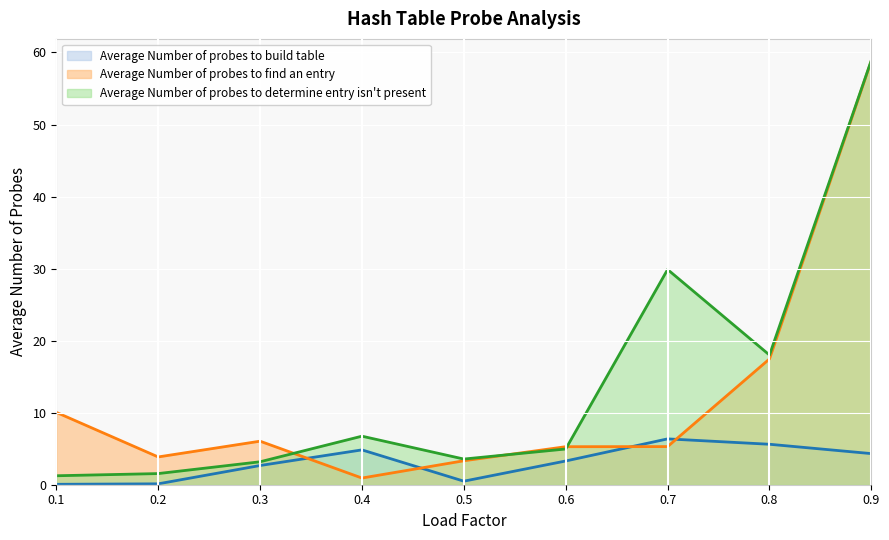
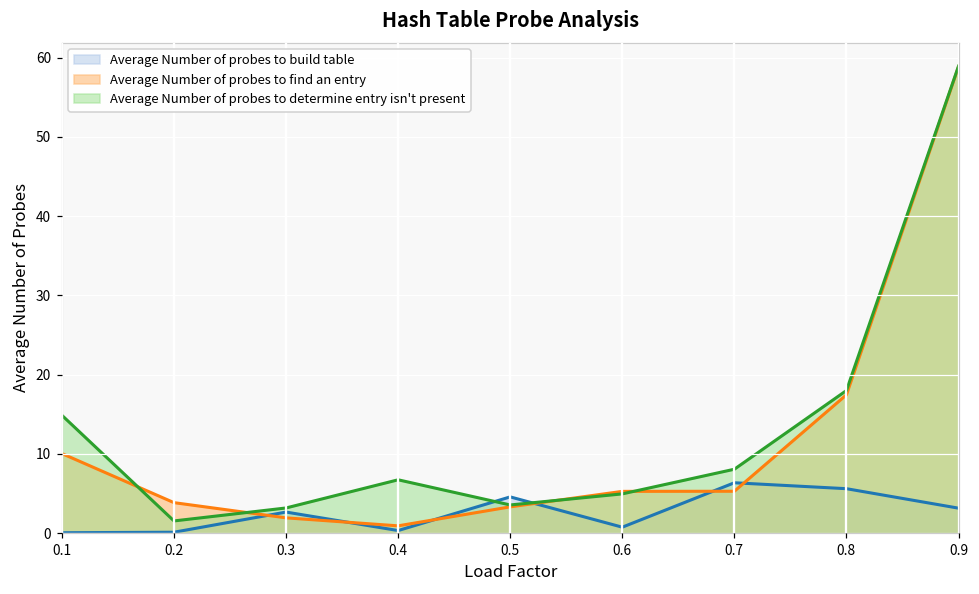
  {
    "Average Number of probes to build table": {
      "0.1": 0,
      "0.2": 0,
      "0.3": 3,
-     "0.4": 5,
-     "0.5": 0,
-     "0.6": 3,
+     "0.4": 0,
+     "0.5": 5,
+     "0.6": 1,
      "0.7": 6,
      "0.8": 6,
-     "0.9": 4
+     "0.9": 3
    },
    "Average Number of probes to find an entry": {
      "0.1": 10,
      "0.2": 4,
-     "0.3": 6,
+     "0.3": 2,
      "0.4": 1,
      "0.7": 5,
      "0.8": 17
    },
    "Average Number of probes to determine entry isn't present": {
-     "0.1": 1,
+     "0.1": 15,
      "0.2": 2,
      "0.3": 3,
      "0.4": 7,
-     "0.7": 30,
+     "0.7": 8,
      "0.8": 18
    }
  }
